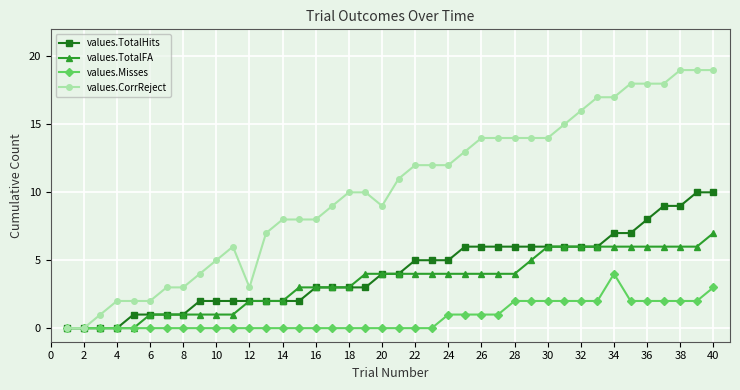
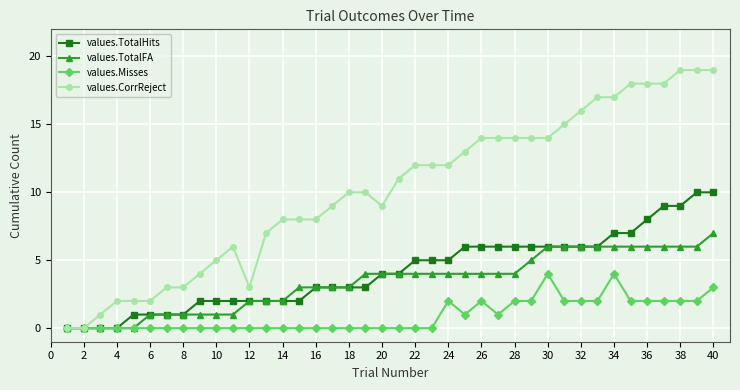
  {
    "values.Misses": {
      "6": 0,
      "8": 0,
      "10": 0,
      "12": 0,
      "14": 0,
      "16": 0,
      "18": 0,
      "20": 0,
      "22": 0,
-     "24": 1,
-     "26": 1,
+     "24": 2,
+     "26": 2,
      "28": 2,
-     "30": 2,
+     "30": 4,
      "32": 2,
      "34": 4,
      "36": 2,
      "38": 2,
      "40": 3
    },
    "values.CorrReject": {
      "4": 2,
      "6": 2,
      "8": 3,
      "10": 5,
      "12": 3,
      "14": 8,
      "16": 8,
      "18": 10,
      "20": 9,
      "22": 12,
      "24": 12,
      "26": 14,
      "28": 14,
      "30": 14,
      "32": 16,
      "34": 17,
      "36": 18,
      "38": 19,
      "40": 19
    }
  }
